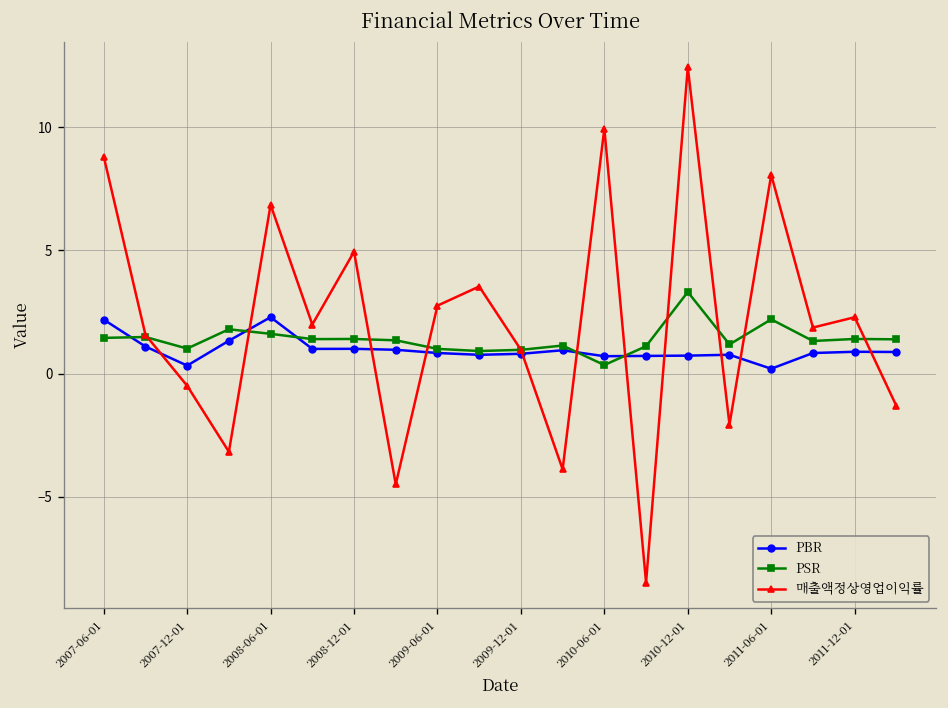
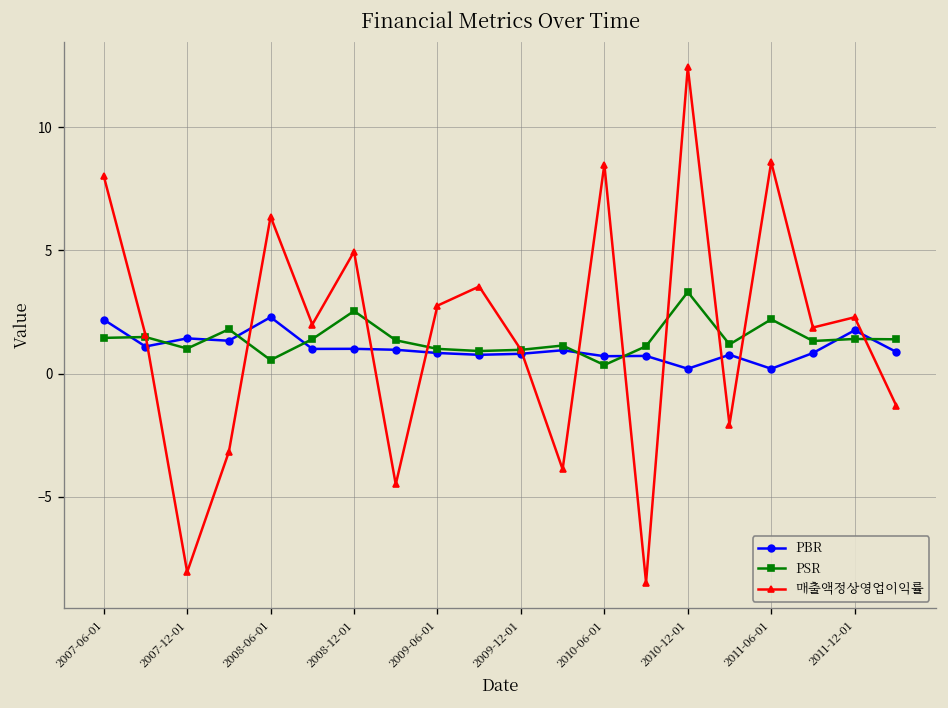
  {
    "PBR": {
      "2007-06-01": 2.2,
-     "2007-12-01": 0.3,
+     "2007-12-01": 1.4,
      "2008-06-01": 2.3,
      "2008-12-01": 1.0,
      "2009-06-01": 0.8,
      "2009-12-01": 0.8,
      "2010-06-01": 0.7,
-     "2010-12-01": 0.7,
+     "2010-12-01": 0.2,
      "2011-06-01": 0.2,
-     "2011-12-01": 0.9
+     "2011-12-01": 1.8
    },
    "PSR": {
      "2007-06-01": 1.4,
      "2007-12-01": 1.0,
-     "2008-06-01": 1.6,
-     "2008-12-01": 1.4,
+     "2008-06-01": 0.5,
+     "2008-12-01": 2.5,
      "2009-06-01": 1.0,
      "2010-06-01": 0.3,
      "2010-12-01": 3.3,
      "2011-06-01": 2.2,
      "2011-12-01": 1.4
    },
    "매출액정상영업이익률": {
-     "2007-06-01": 8.8,
-     "2007-12-01": -0.5,
-     "2008-06-01": 6.9,
+     "2007-06-01": 8.0,
+     "2007-12-01": -8.1,
+     "2008-06-01": 6.4,
      "2008-12-01": 5.0,
      "2009-06-01": 2.8,
-     "2010-06-01": 10.0,
+     "2010-06-01": 8.5,
      "2010-12-01": 12.4,
-     "2011-06-01": 8.1,
+     "2011-06-01": 8.6,
      "2011-12-01": 2.3
    }
  }
